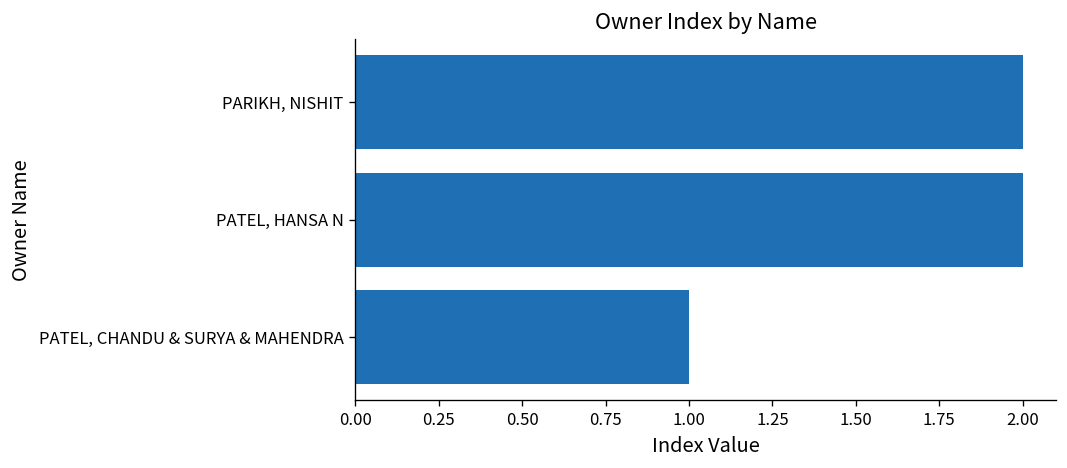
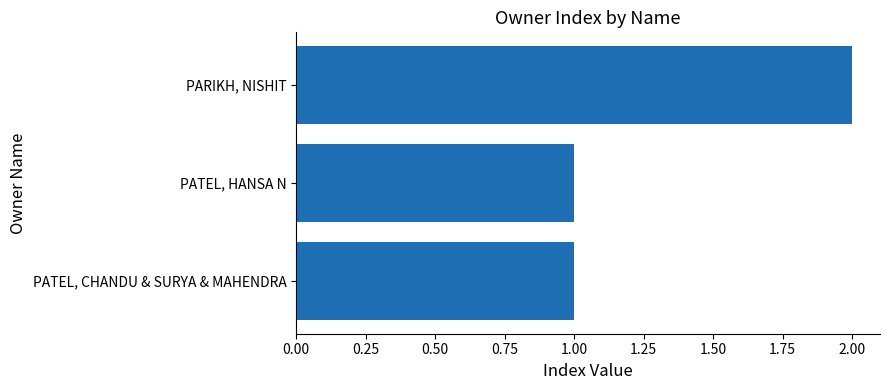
  {
    "PARIKH, NISHIT": 2,
-   "PATEL, HANSA N": 2,
+   "PATEL, HANSA N": 1,
    "PATEL, CHANDU & SURYA & MAHENDRA": 1
  }
